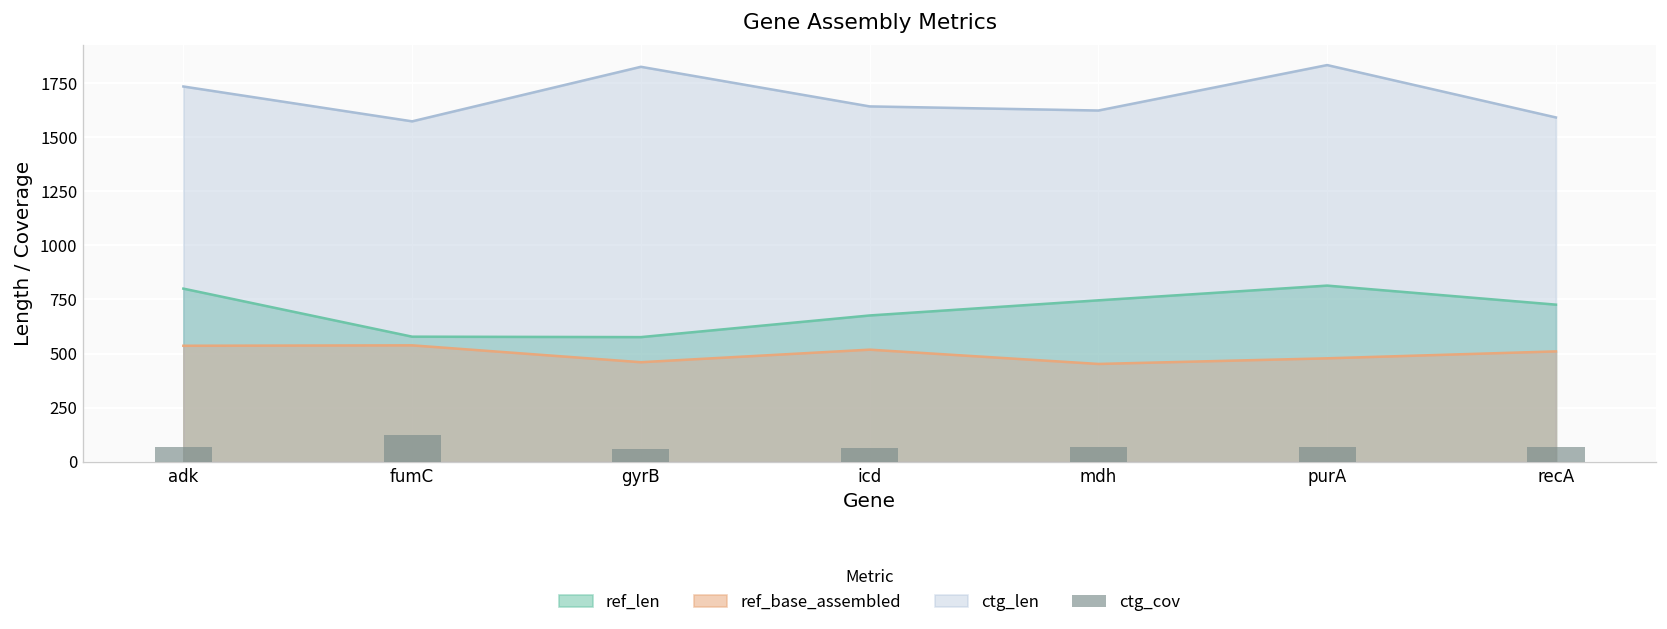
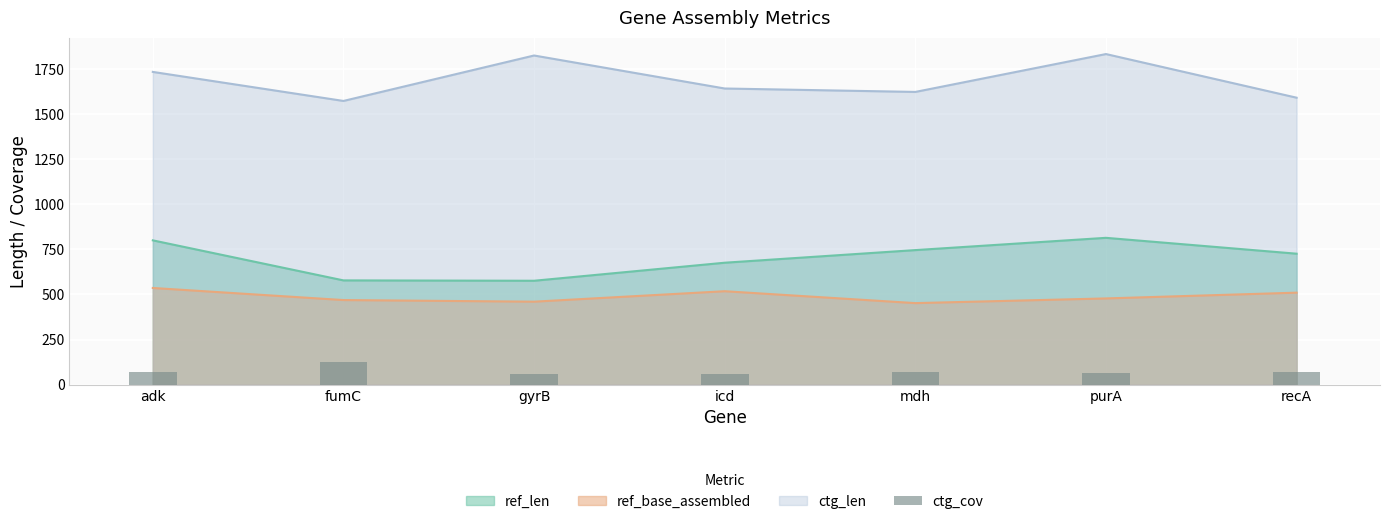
  {
    "ref_len": {
      "adk": 800,
      "fumC": 580,
      "gyrB": 580,
      "icd": 680,
      "mdh": 750,
      "purA": 810,
      "recA": 730
    },
    "ctg_cov": {
      "adk": 70,
      "fumC": 130,
      "gyrB": 60,
      "icd": 60,
      "mdh": 70,
      "purA": 70,
      "recA": 70
    },
    "ref_base_assembled": {
      "adk": 540,
-     "fumC": 540,
+     "fumC": 470,
      "gyrB": 460,
      "icd": 520,
      "mdh": 450,
      "purA": 480,
      "recA": 510
    },
    "ctg_len": {
      "adk": 1730,
      "fumC": 1570,
      "gyrB": 1830,
      "icd": 1640,
      "mdh": 1620,
      "purA": 1830,
      "recA": 1590
    }
  }
